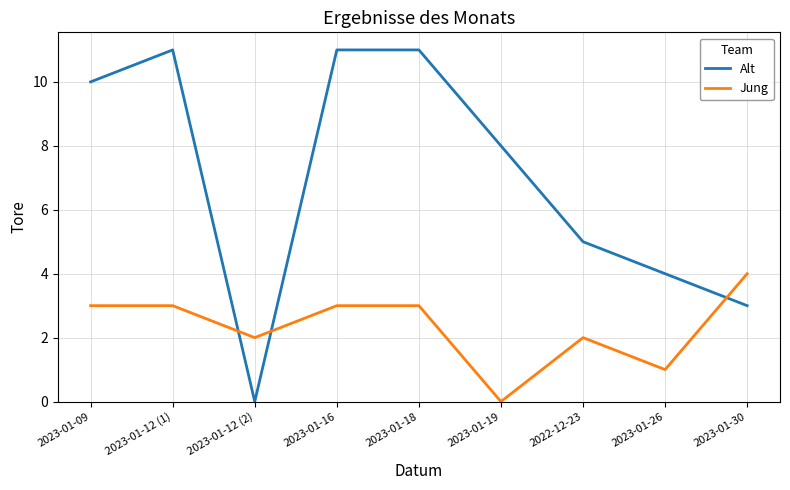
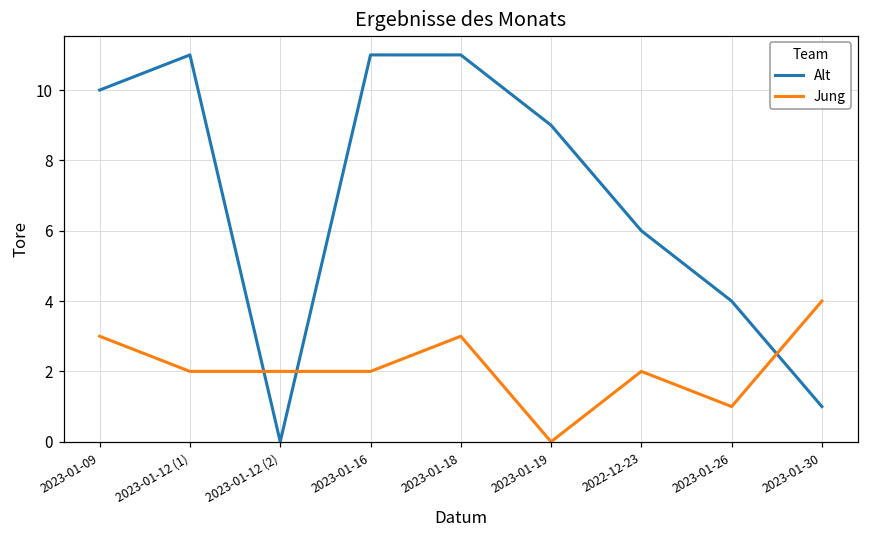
  {
    "Alt": {
      "2023-01-09": 10,
      "2023-01-12 (1)": 11,
      "2023-01-12 (2)": 0,
      "2023-01-16": 11,
      "2023-01-18": 11,
-     "2023-01-19": 8,
-     "2022-12-23": 5,
+     "2023-01-19": 9,
+     "2022-12-23": 6,
      "2023-01-26": 4,
-     "2023-01-30": 3
+     "2023-01-30": 1
    },
    "Jung": {
      "2023-01-09": 3,
-     "2023-01-12 (1)": 3,
+     "2023-01-12 (1)": 2,
      "2023-01-12 (2)": 2,
-     "2023-01-16": 3,
+     "2023-01-16": 2,
      "2023-01-18": 3,
      "2023-01-19": 0,
      "2022-12-23": 2,
      "2023-01-26": 1,
      "2023-01-30": 4
    }
  }
